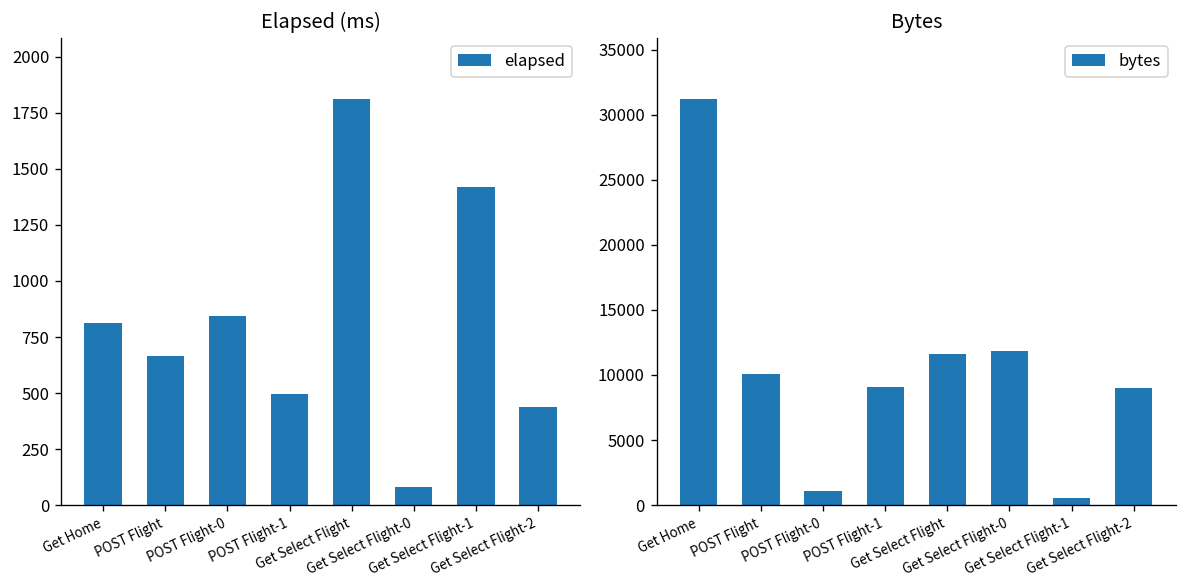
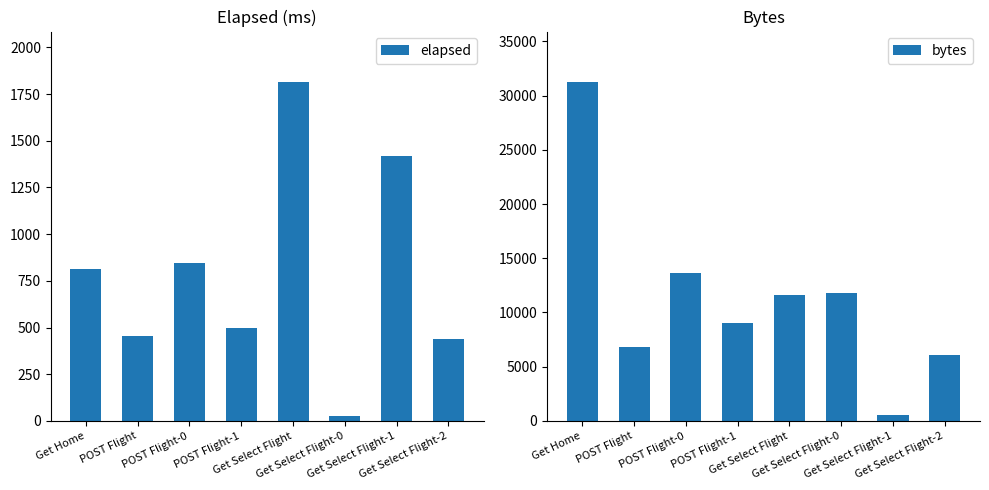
  {
    "Elapsed (ms)": {
      "Get Home": 810,
-     "POST Flight": 670,
+     "POST Flight": 450,
      "POST Flight-0": 840,
      "POST Flight-1": 500,
      "Get Select Flight": 1810,
-     "Get Select Flight-0": 80,
+     "Get Select Flight-0": 30,
      "Get Select Flight-1": 1420,
      "Get Select Flight-2": 440
    },
    "Bytes": {
      "Get Home": 31200,
-     "POST Flight": 10100,
-     "POST Flight-0": 1100,
+     "POST Flight": 6800,
+     "POST Flight-0": 13700,
      "POST Flight-1": 9000,
      "Get Select Flight": 11600,
      "Get Select Flight-0": 11800,
      "Get Select Flight-1": 600,
-     "Get Select Flight-2": 9000
+     "Get Select Flight-2": 6100
    }
  }
